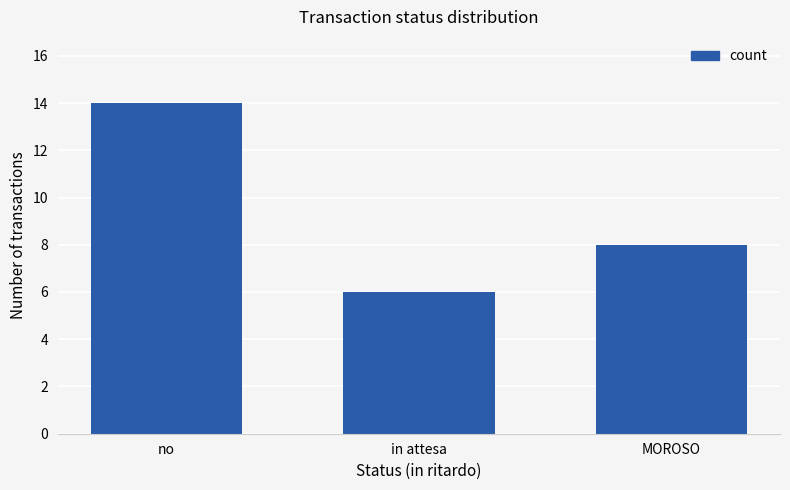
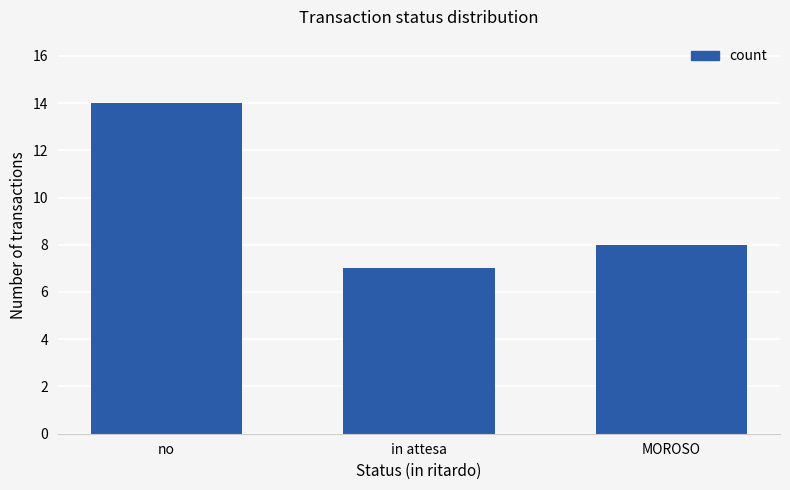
  {
    "no": 14,
-   "in attesa": 6,
+   "in attesa": 7,
    "MOROSO": 8
  }
